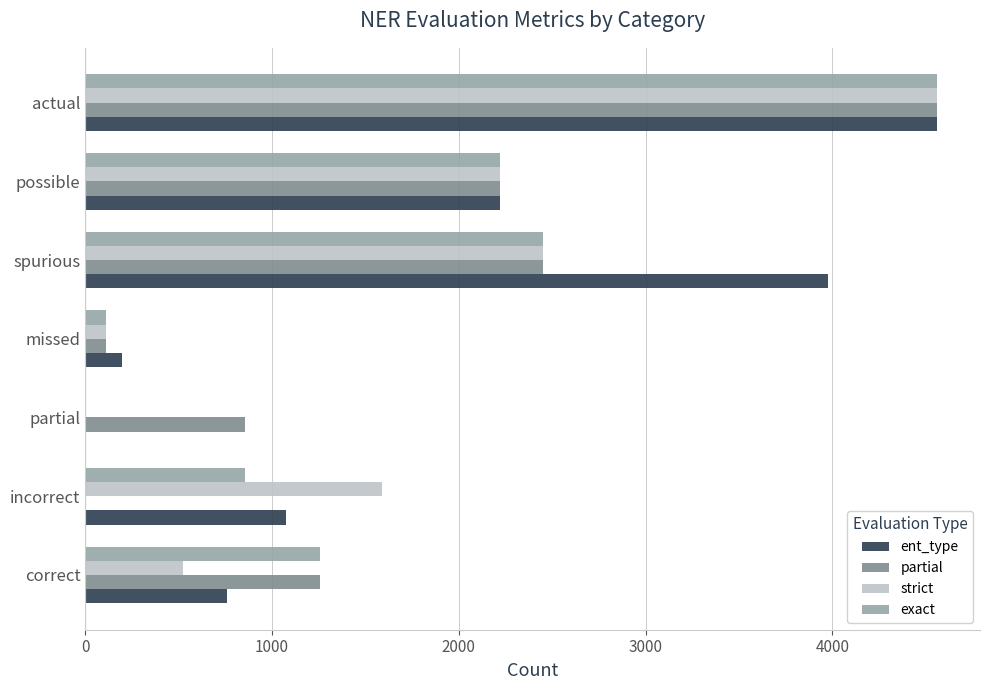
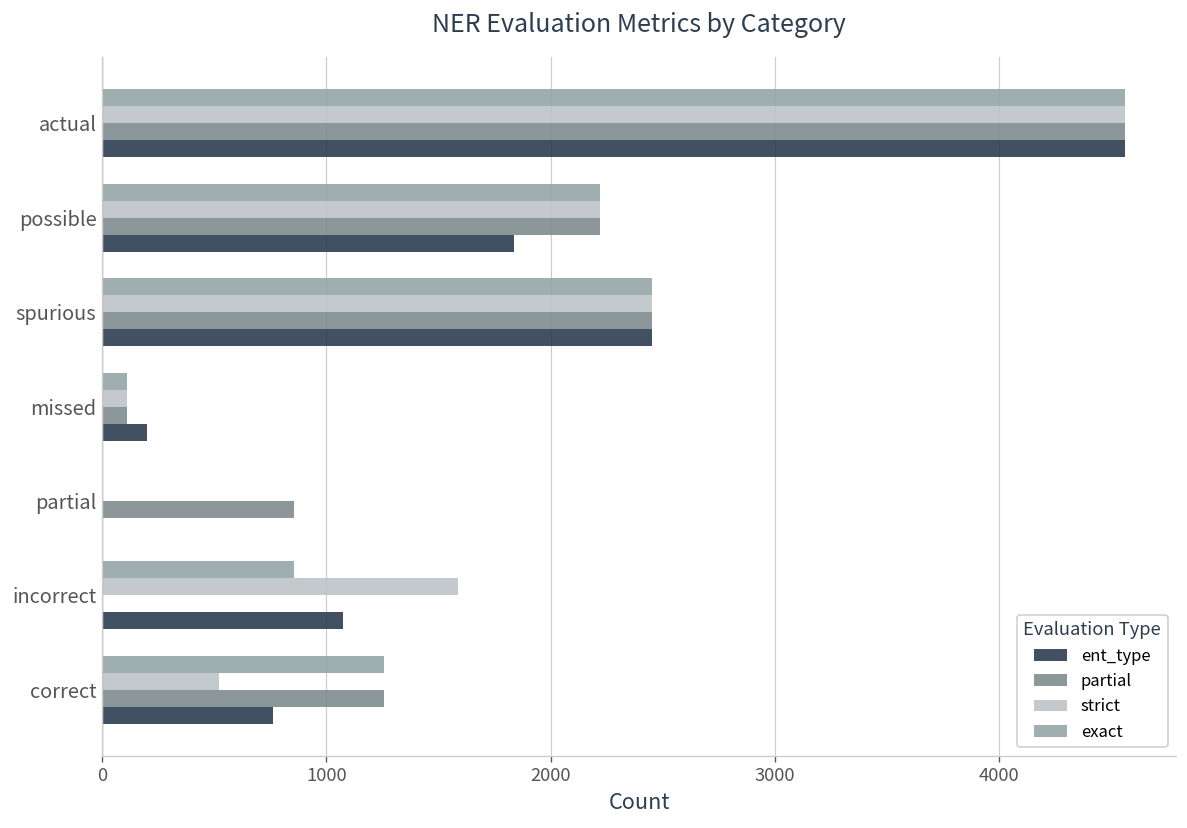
  {
    "ent_type": {
      "actual": 4560,
-     "possible": 2220,
-     "spurious": 3970,
+     "possible": 1840,
+     "spurious": 2450,
      "missed": 200,
      "partial": 0,
      "incorrect": 1080,
      "correct": 760
    }
  }
